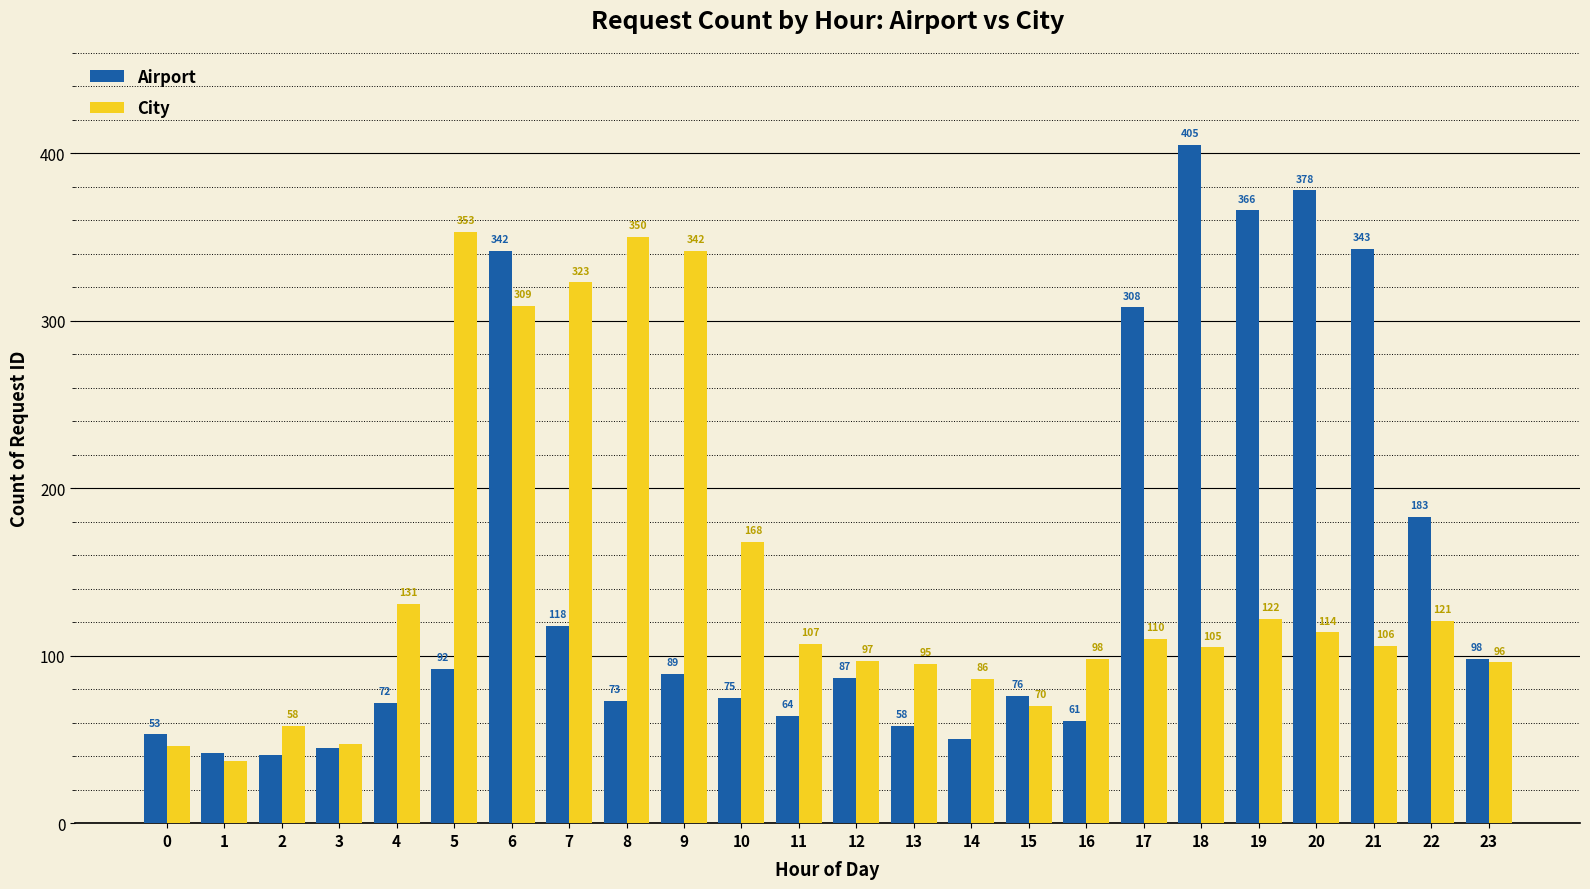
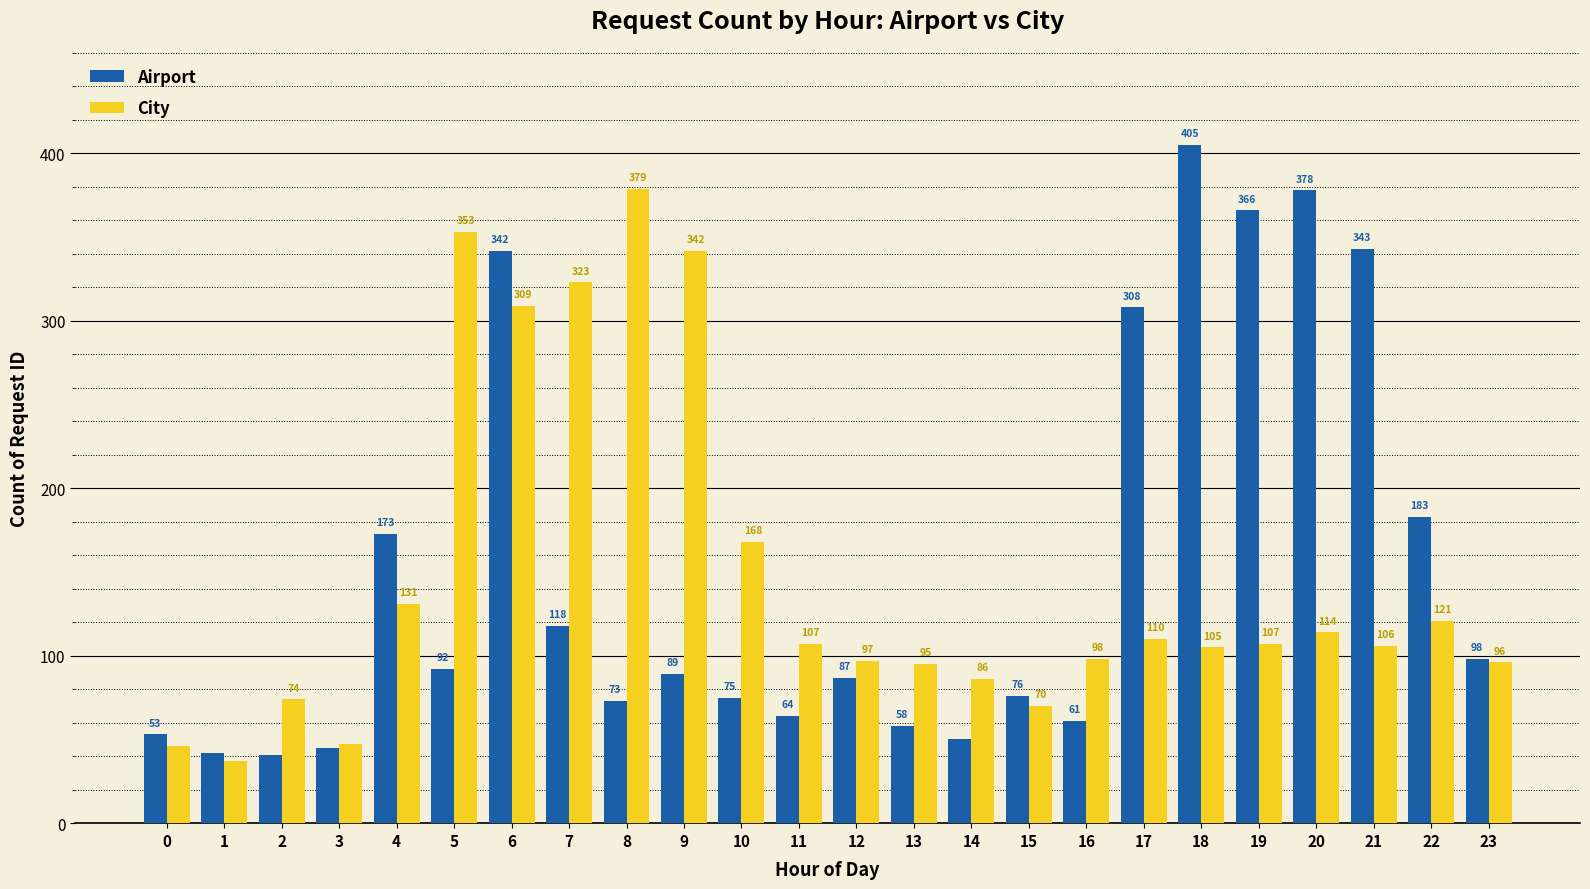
  {
    "Airport": {
      "0": 53,
-     "4": 72,
+     "4": 173,
      "5": 92,
      "6": 342,
      "7": 118,
      "8": 73,
      "9": 89,
      "10": 75,
      "11": 64,
      "12": 87,
      "13": 58,
      "15": 76,
      "16": 61,
      "17": 308,
      "18": 405,
      "19": 366,
      "20": 378,
      "21": 343,
      "22": 183,
      "23": 98
    },
    "City": {
-     "2": 58,
+     "2": 74,
      "4": 131,
      "5": 353,
      "6": 309,
      "7": 323,
-     "8": 350,
+     "8": 379,
      "9": 342,
      "10": 168,
      "11": 107,
      "12": 97,
      "13": 95,
      "14": 86,
      "15": 70,
      "16": 98,
      "17": 110,
      "18": 105,
-     "19": 122,
+     "19": 107,
      "20": 114,
      "21": 106,
      "22": 121,
      "23": 96
    }
  }
